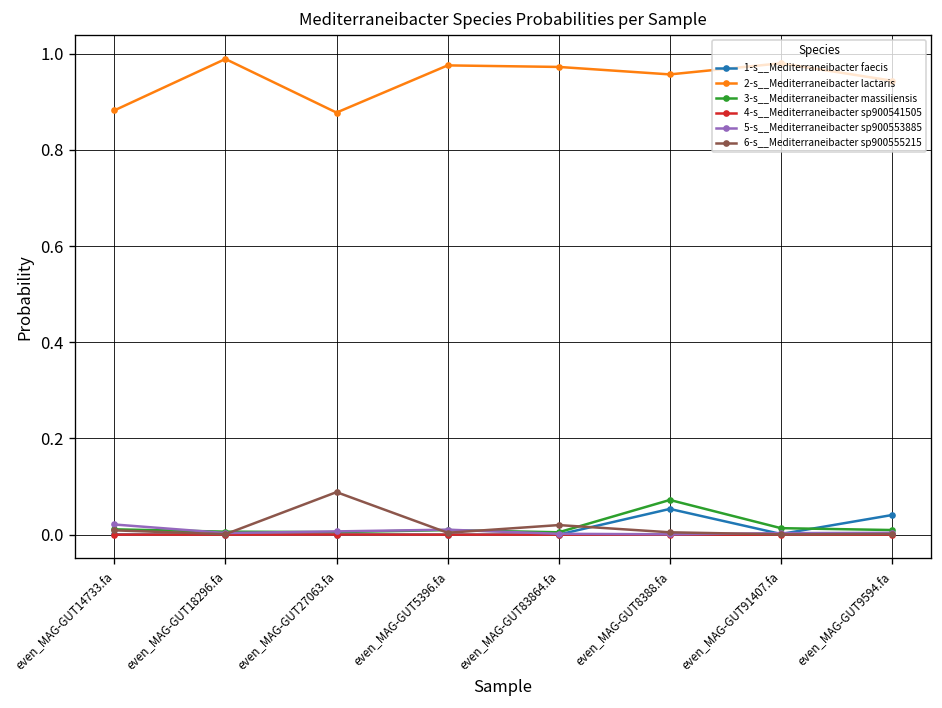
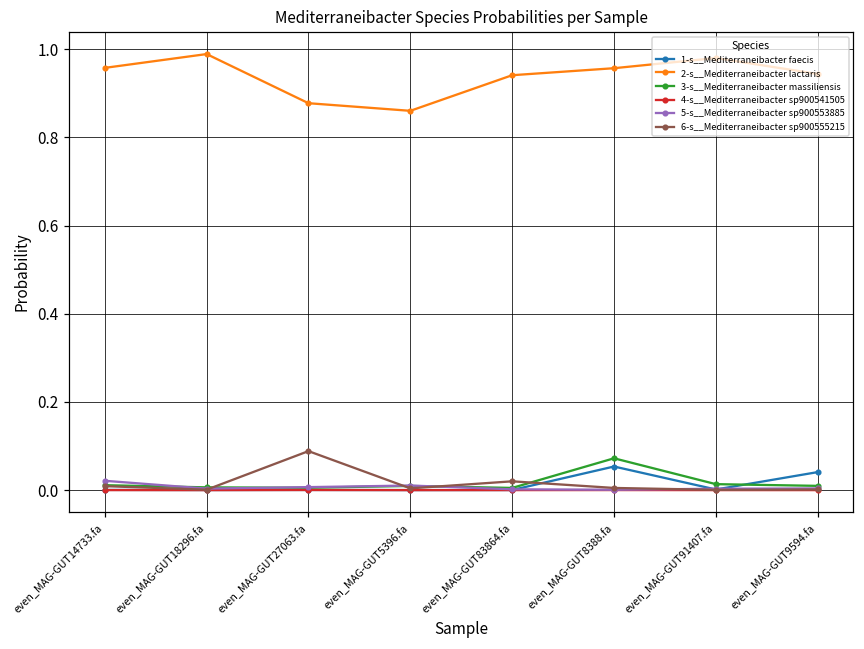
  {
    "1-s__Mediterraneibacter faecis": {
      "even_MAG-GUT8388.fa": 0.05,
      "even_MAG-GUT9594.fa": 0.04
    },
    "2-s__Mediterraneibacter lactaris": {
-     "even_MAG-GUT14733.fa": 0.88,
+     "even_MAG-GUT14733.fa": 0.96,
      "even_MAG-GUT18296.fa": 0.99,
      "even_MAG-GUT27063.fa": 0.88,
-     "even_MAG-GUT5396.fa": 0.98,
-     "even_MAG-GUT83864.fa": 0.97,
+     "even_MAG-GUT5396.fa": 0.86,
+     "even_MAG-GUT83864.fa": 0.94,
      "even_MAG-GUT8388.fa": 0.96
    },
    "3-s__Mediterraneibacter massiliensis": {
      "even_MAG-GUT8388.fa": 0.07,
      "even_MAG-GUT91407.fa": 0.01
    },
    "5-s__Mediterraneibacter sp900553885": {
      "even_MAG-GUT14733.fa": 0.02
    },
    "6-s__Mediterraneibacter sp900555215": {
      "even_MAG-GUT27063.fa": 0.09,
      "even_MAG-GUT83864.fa": 0.02
    }
  }
